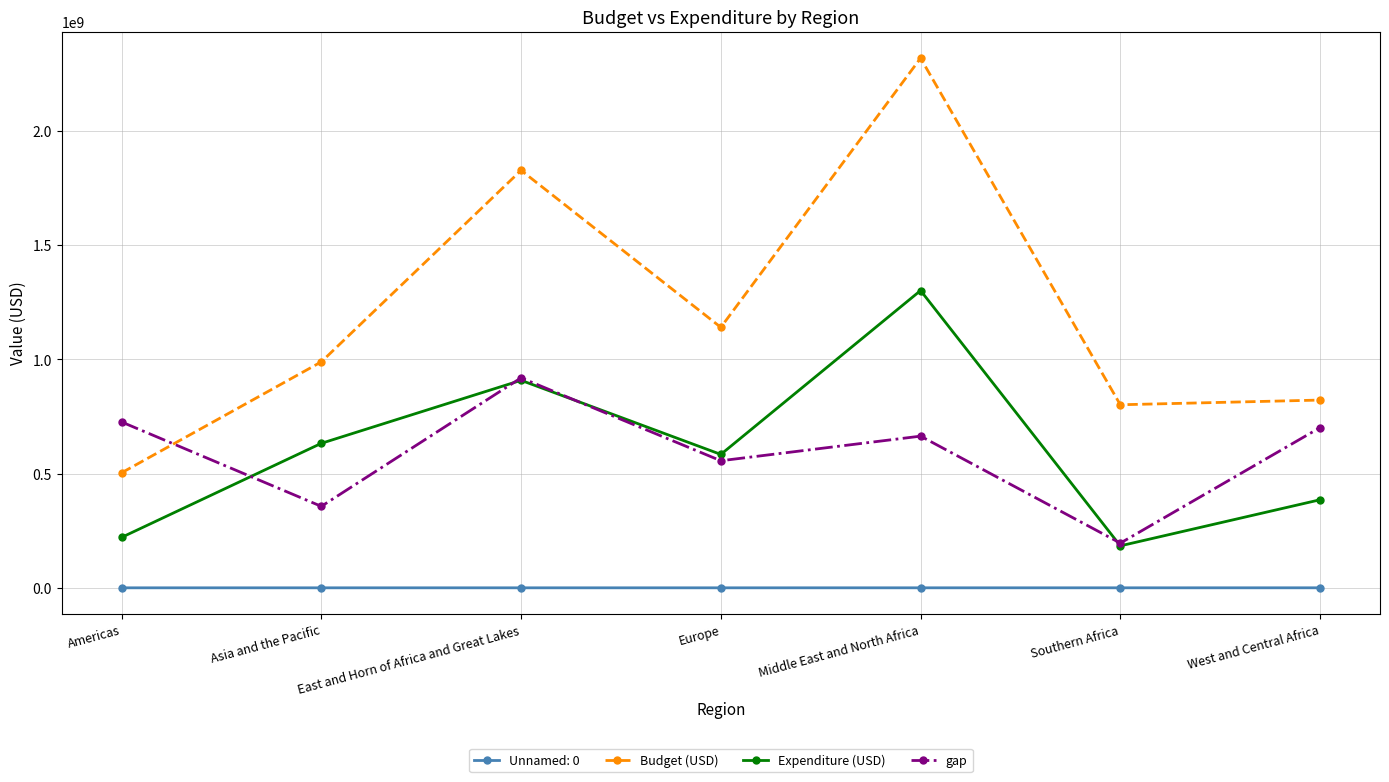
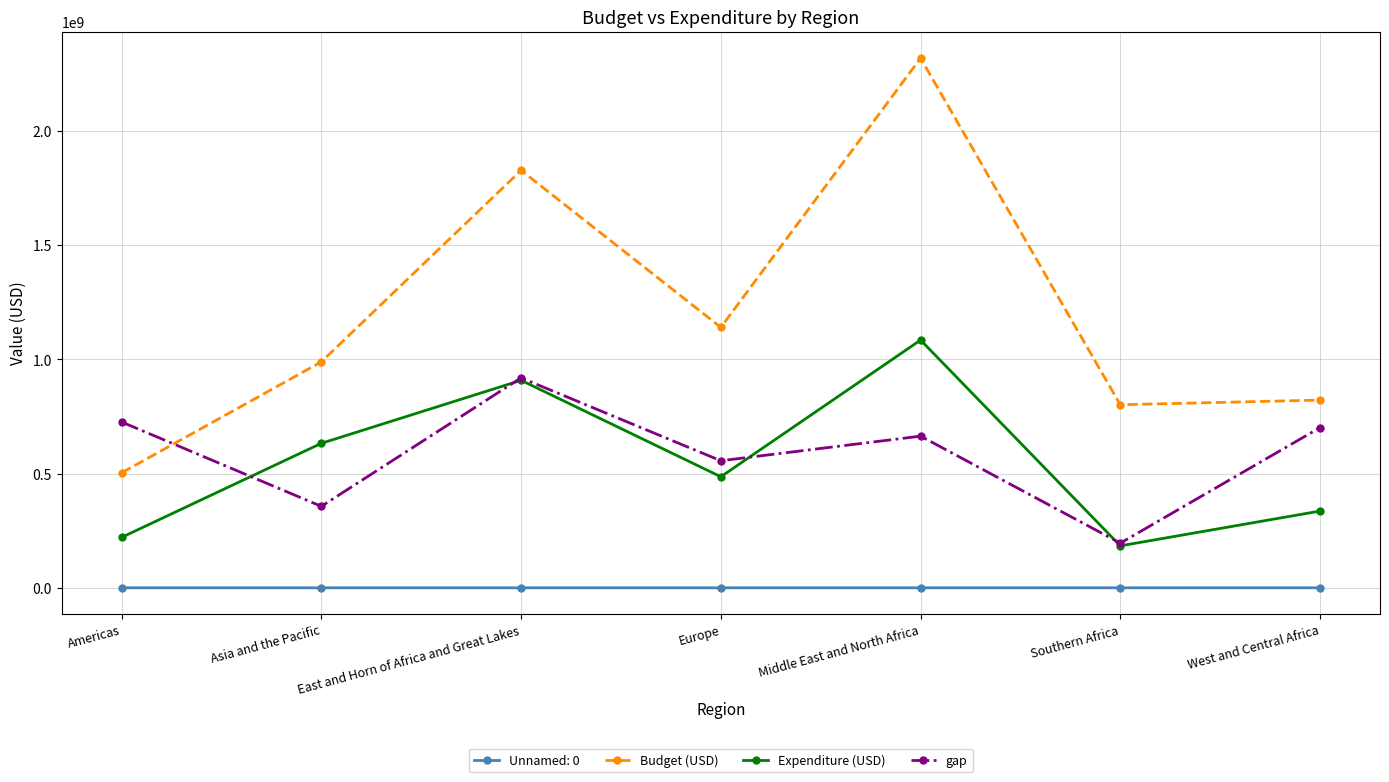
  {
    "Unnamed: 0": {
      "Americas": 0,
      "Asia and the Pacific": 0,
      "East and Horn of Africa and Great Lakes": 0,
      "Europe": 0,
      "Middle East and North Africa": 0,
      "Southern Africa": 0,
      "West and Central Africa": 0
    },
    "Budget (USD)": {
      "Americas": 500000000,
      "Asia and the Pacific": 990000000,
      "East and Horn of Africa and Great Lakes": 1830000000,
      "Europe": 1140000000,
      "Middle East and North Africa": 2320000000,
      "Southern Africa": 800000000,
      "West and Central Africa": 820000000
    },
    "Expenditure (USD)": {
      "Americas": 220000000,
      "Asia and the Pacific": 630000000,
-     "Europe": 580000000,
-     "Middle East and North Africa": 1300000000,
+     "Europe": 490000000,
+     "Middle East and North Africa": 1080000000,
      "Southern Africa": 180000000,
-     "West and Central Africa": 390000000
+     "West and Central Africa": 340000000
    },
    "gap": {
      "Americas": 730000000,
      "Asia and the Pacific": 360000000,
      "Europe": 560000000,
      "Middle East and North Africa": 660000000,
      "Southern Africa": 200000000,
      "West and Central Africa": 700000000
    }
  }
